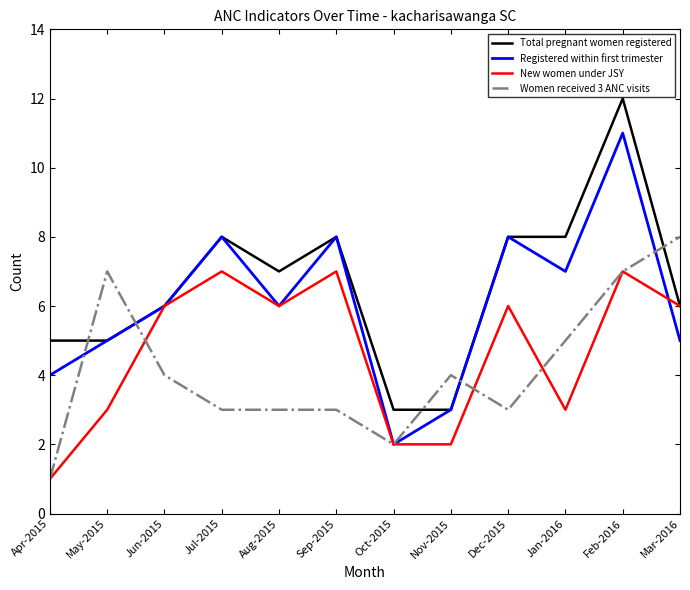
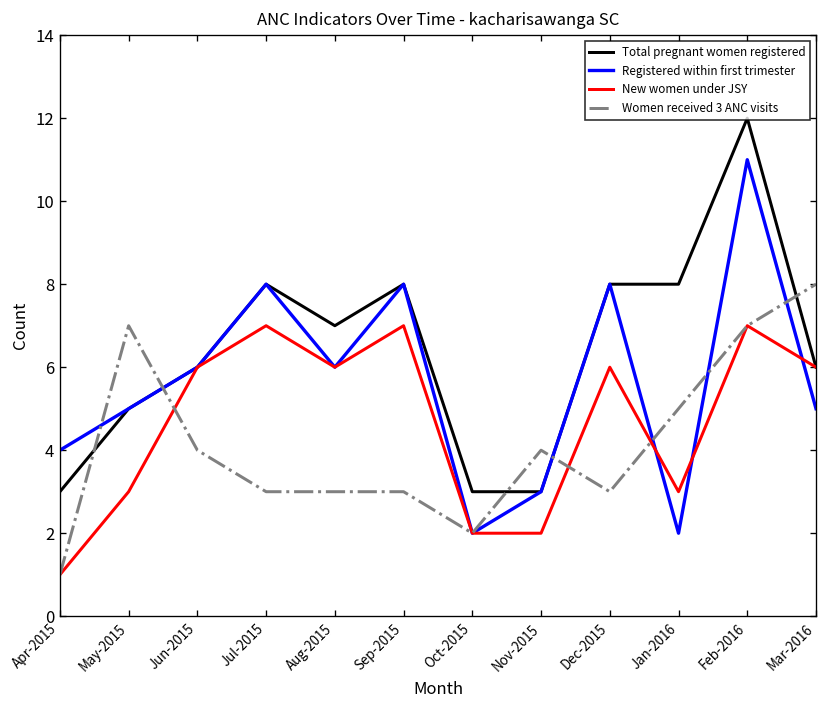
  {
    "Total pregnant women registered": {
-     "Apr-2015": 5,
+     "Apr-2015": 3,
      "Aug-2015": 7,
      "Oct-2015": 3,
      "Jan-2016": 8,
      "Feb-2016": 12
    },
    "Registered within first trimester": {
      "Apr-2015": 4,
-     "Jan-2016": 7,
+     "Jan-2016": 2,
      "Feb-2016": 11,
      "Mar-2016": 5
    },
    "New women under JSY": {
      "May-2015": 3,
      "Jul-2015": 7,
      "Sep-2015": 7,
      "Nov-2015": 2,
      "Dec-2015": 6,
      "Jan-2016": 3
    },
    "Women received 3 ANC visits": {
      "May-2015": 7,
      "Jun-2015": 4,
      "Jul-2015": 3,
      "Aug-2015": 3,
      "Sep-2015": 3,
      "Nov-2015": 4,
      "Dec-2015": 3,
      "Jan-2016": 5,
      "Mar-2016": 8
    }
  }
